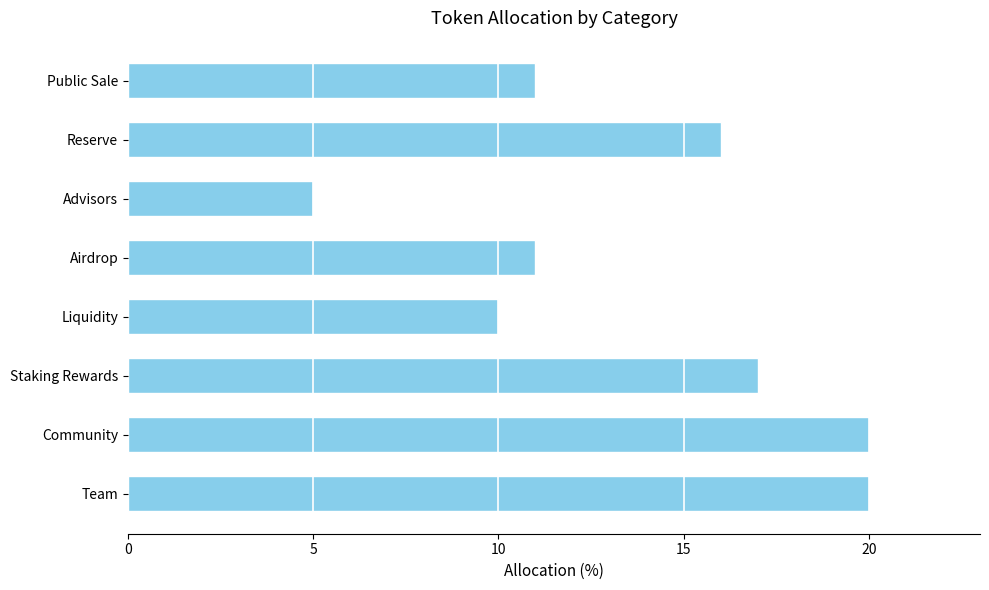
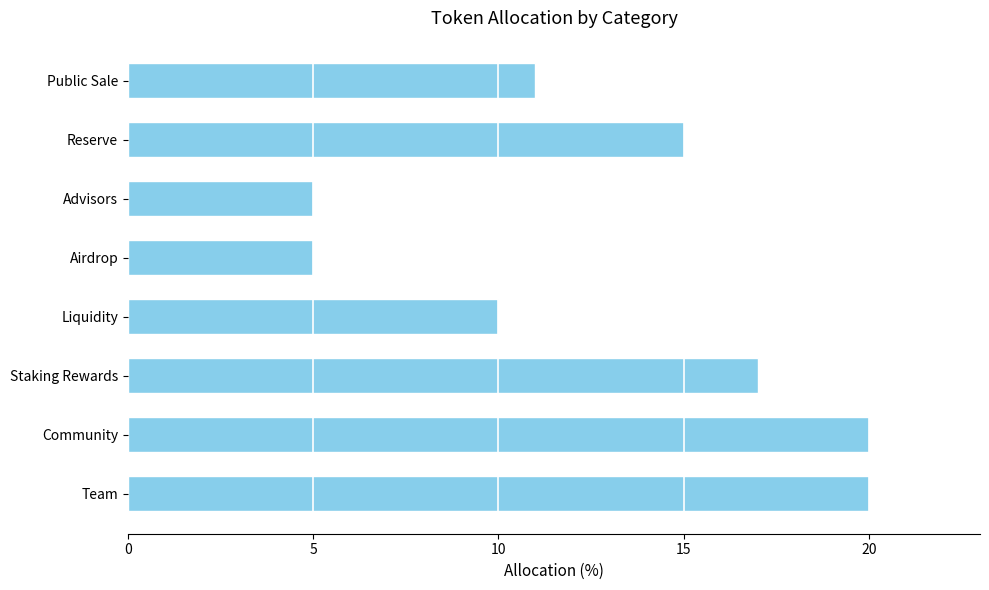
  {
    "Public Sale": 11,
-   "Reserve": 16,
+   "Reserve": 15,
    "Advisors": 5,
-   "Airdrop": 11,
+   "Airdrop": 5,
    "Liquidity": 10,
    "Staking Rewards": 17,
    "Community": 20,
    "Team": 20
  }
